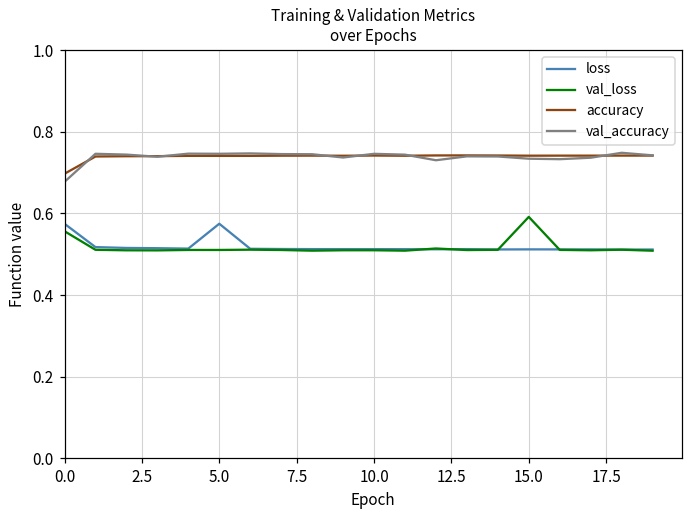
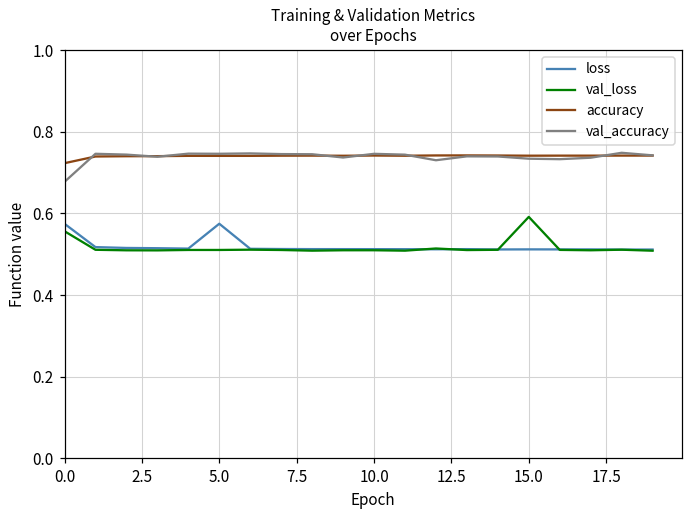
  {
    "loss": {
      "0.0": 0.57,
      "5.0": 0.57,
      "15.0": 0.51
    },
    "val_loss": {
      "0.0": 0.56,
      "5.0": 0.51,
      "15.0": 0.59
    },
    "accuracy": {
-     "0.0": 0.70,
+     "0.0": 0.72,
      "15.0": 0.74
    },
    "val_accuracy": {
      "0.0": 0.68,
      "15.0": 0.73
    }
  }
